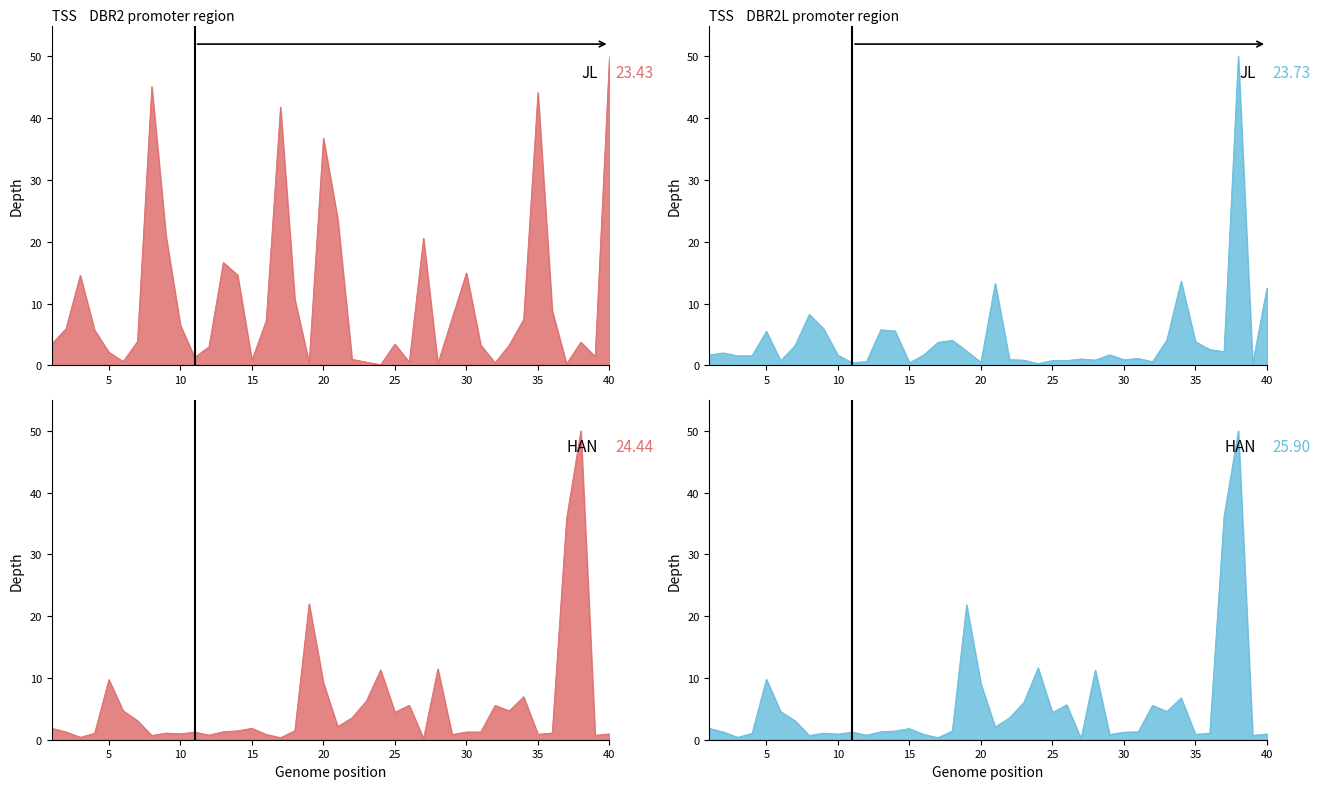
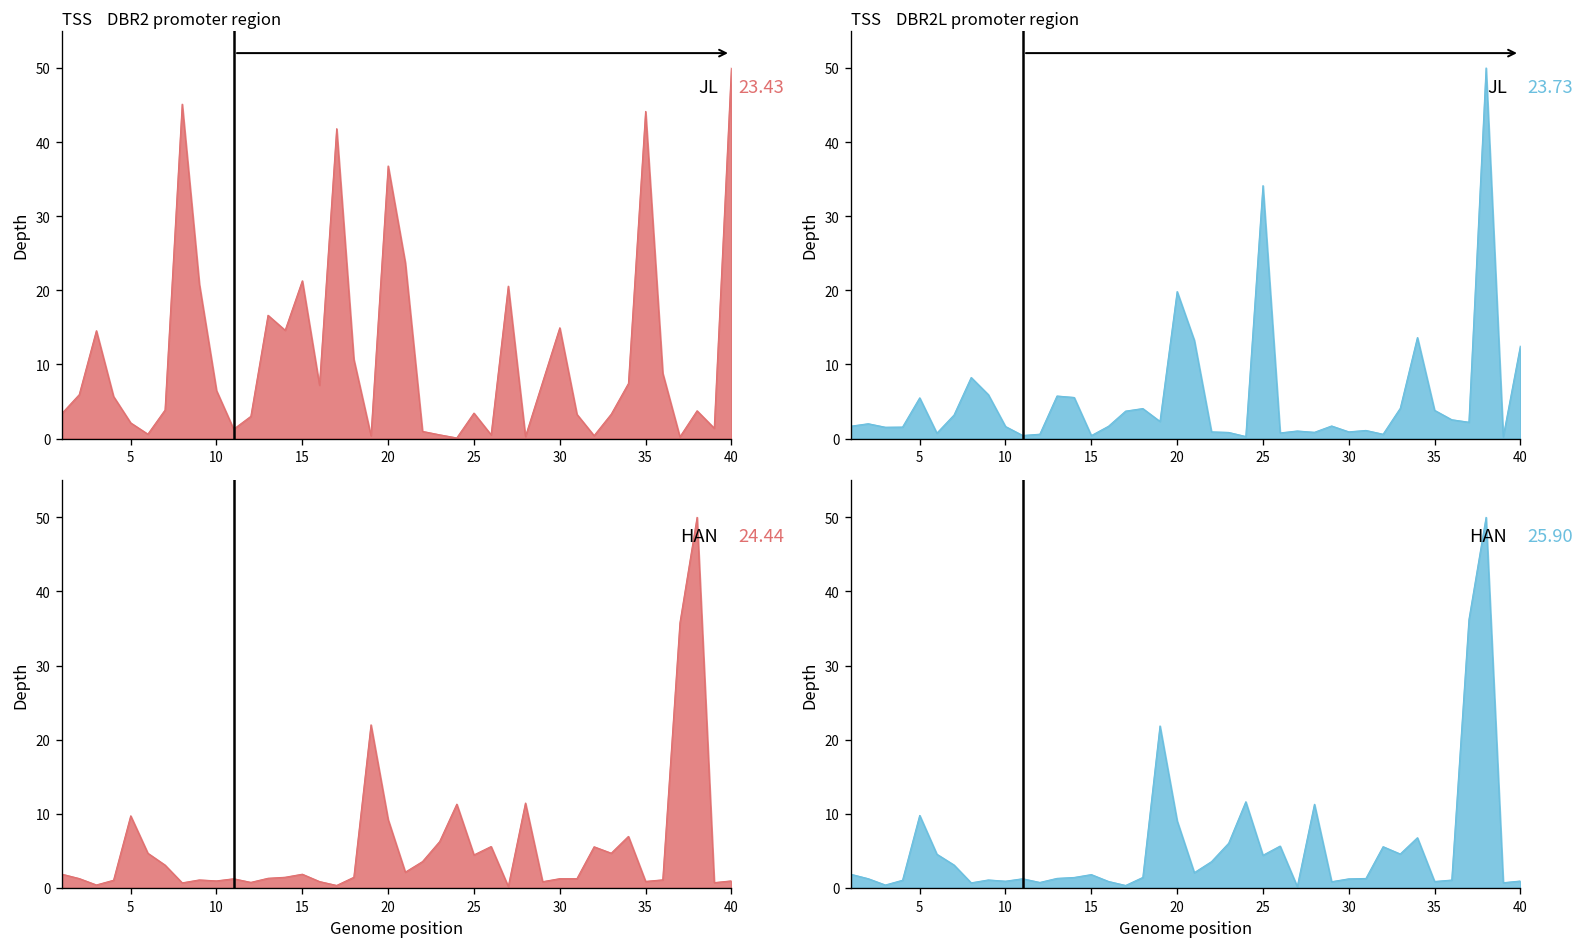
  {
    "TSS DBR2 promoter region": {
      "5": 2,
      "10": 6,
-     "15": 1,
+     "15": 21,
      "20": 37,
      "25": 3,
      "30": 15,
      "35": 44
    },
    "TSS DBR2L promoter region": {
      "5": 5,
      "10": 2,
      "15": 0,
-     "20": 0,
-     "25": 1,
+     "20": 20,
+     "25": 34,
      "30": 1,
      "35": 4,
      "40": 13
    }
  }
